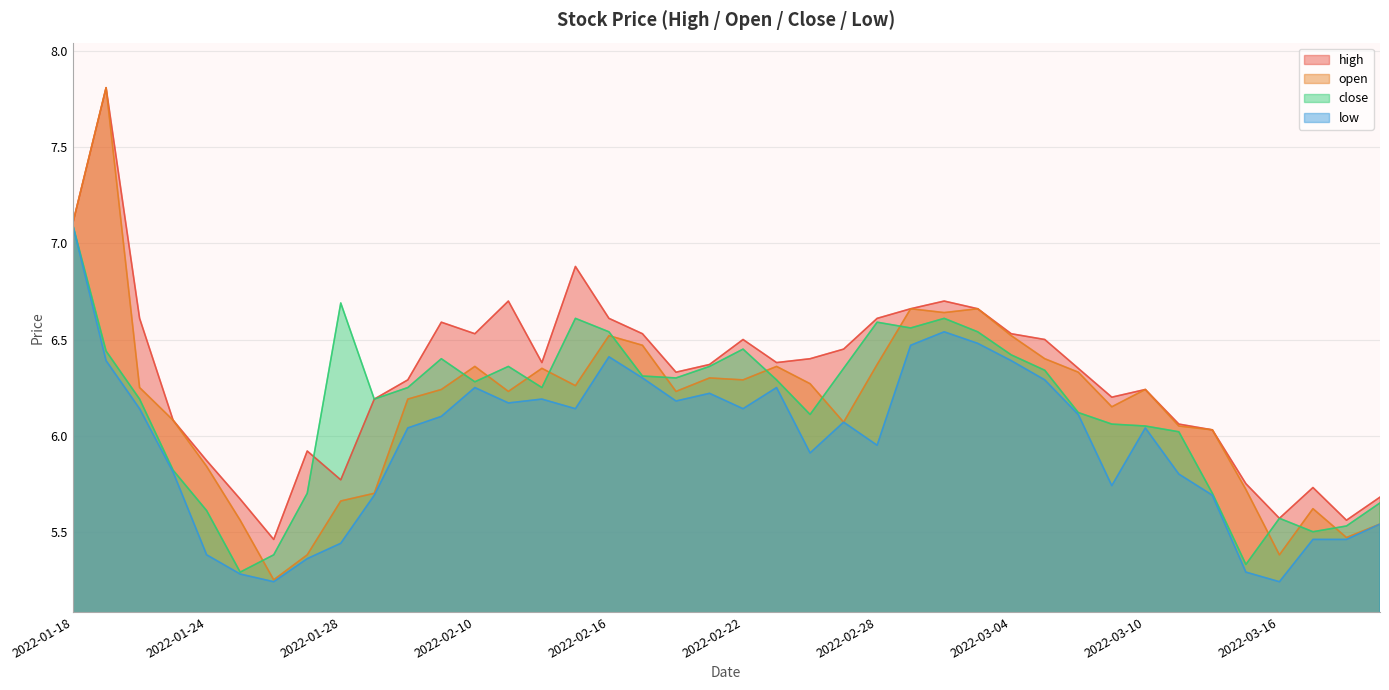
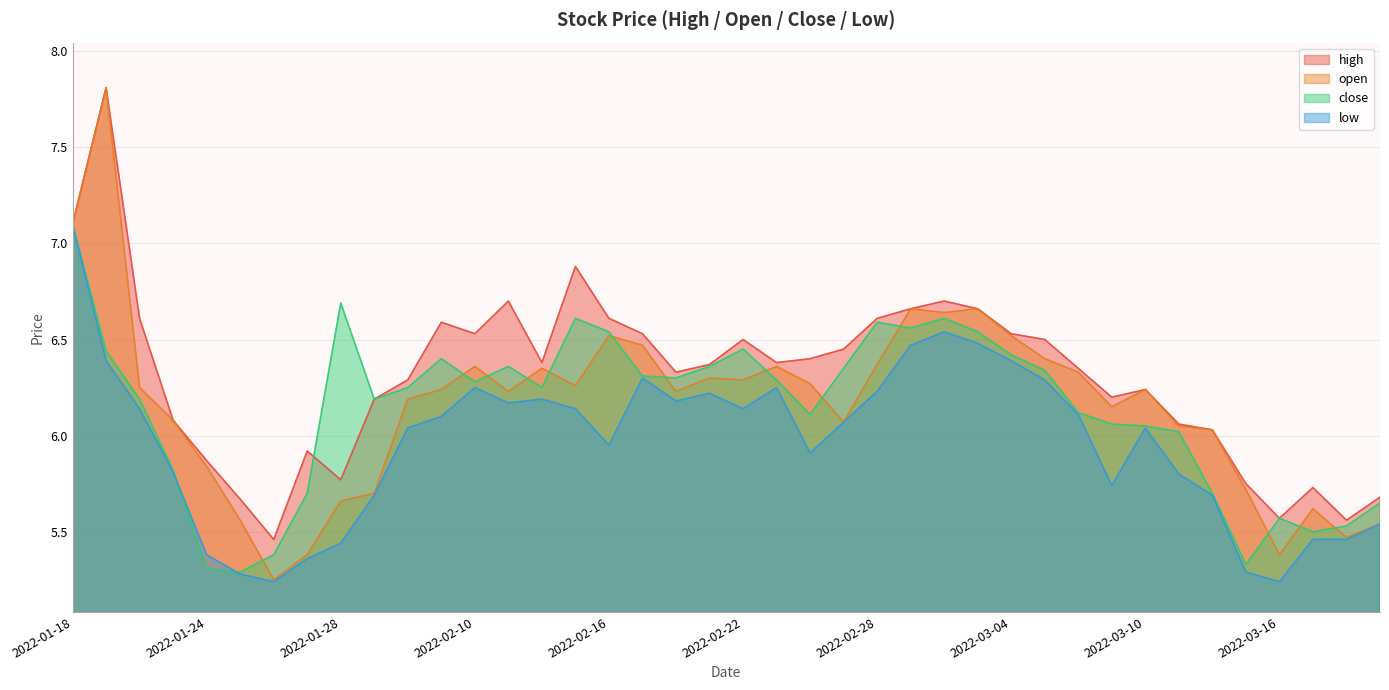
  {
    "close": {
-     "2022-01-24": 5.61,
+     "2022-01-24": 5.31,
      "2022-01-28": 6.69,
      "2022-02-10": 6.28,
      "2022-02-16": 6.54,
      "2022-02-22": 6.45,
      "2022-02-28": 6.59,
      "2022-03-04": 6.42
    },
    "low": {
      "2022-01-24": 5.38,
      "2022-01-28": 5.44,
      "2022-02-10": 6.25,
-     "2022-02-16": 6.41,
+     "2022-02-16": 5.95,
      "2022-02-22": 6.14,
-     "2022-02-28": 5.95,
+     "2022-02-28": 6.23,
      "2022-03-04": 6.39,
      "2022-03-16": 5.24
    }
  }
